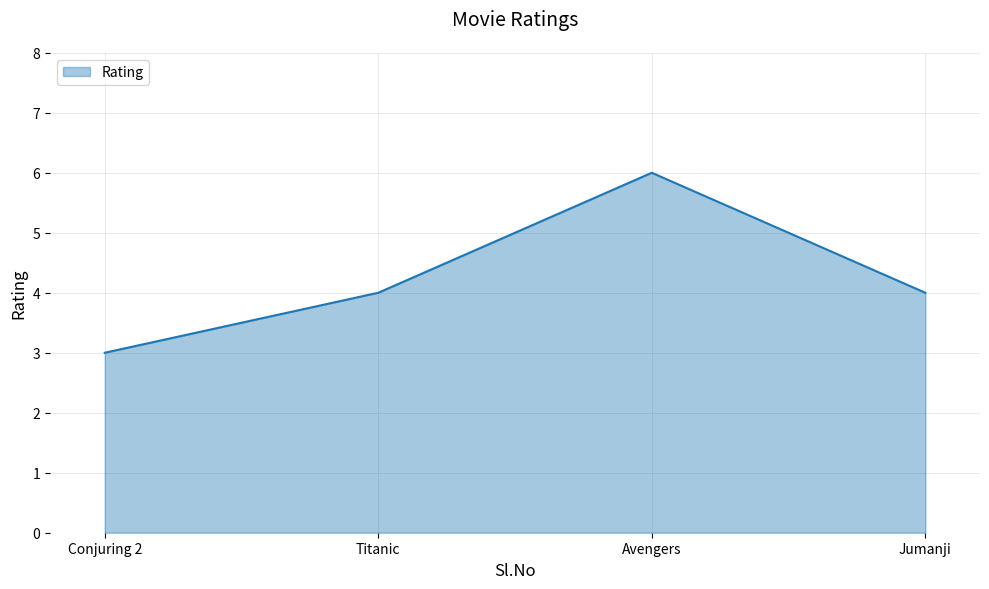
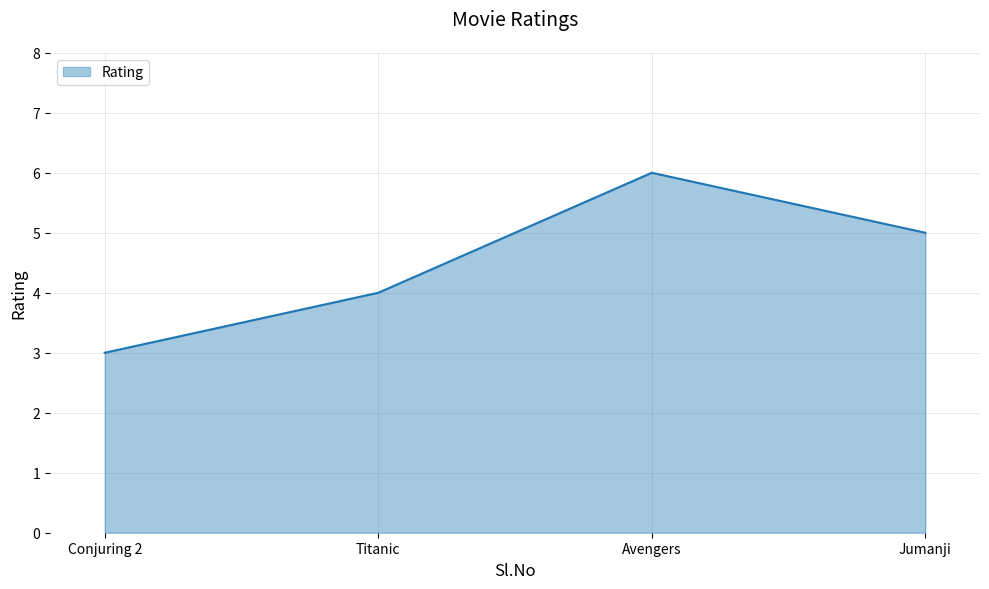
  {
    "Conjuring 2": 3,
    "Titanic": 4,
    "Avengers": 6,
-   "Jumanji": 4
+   "Jumanji": 5
  }
